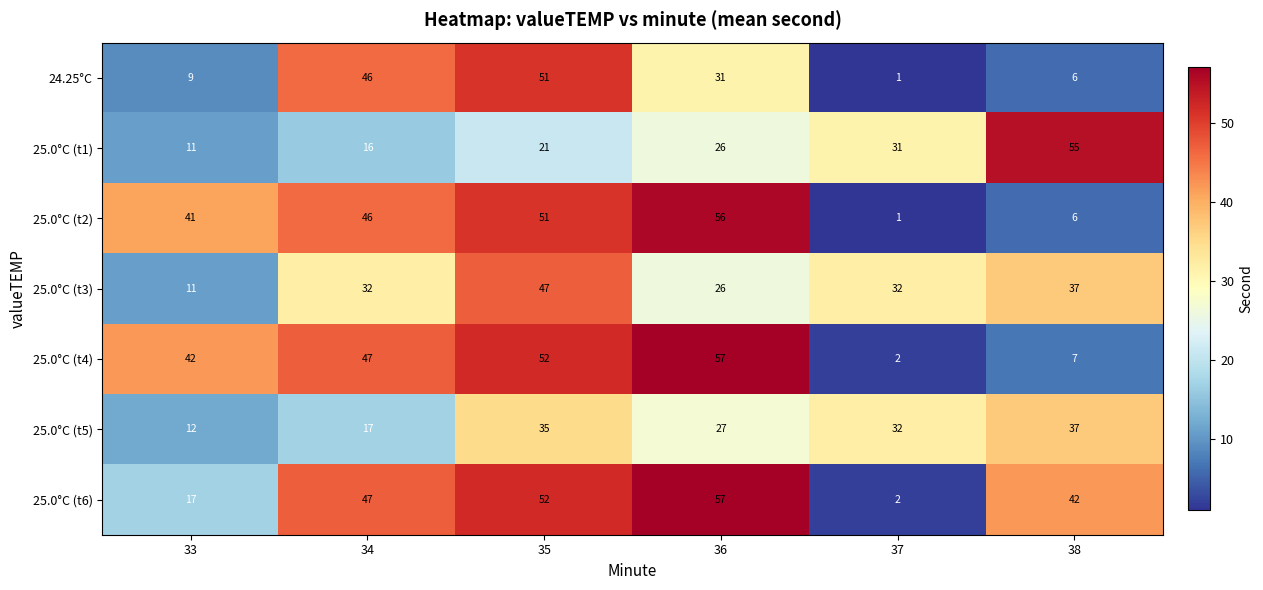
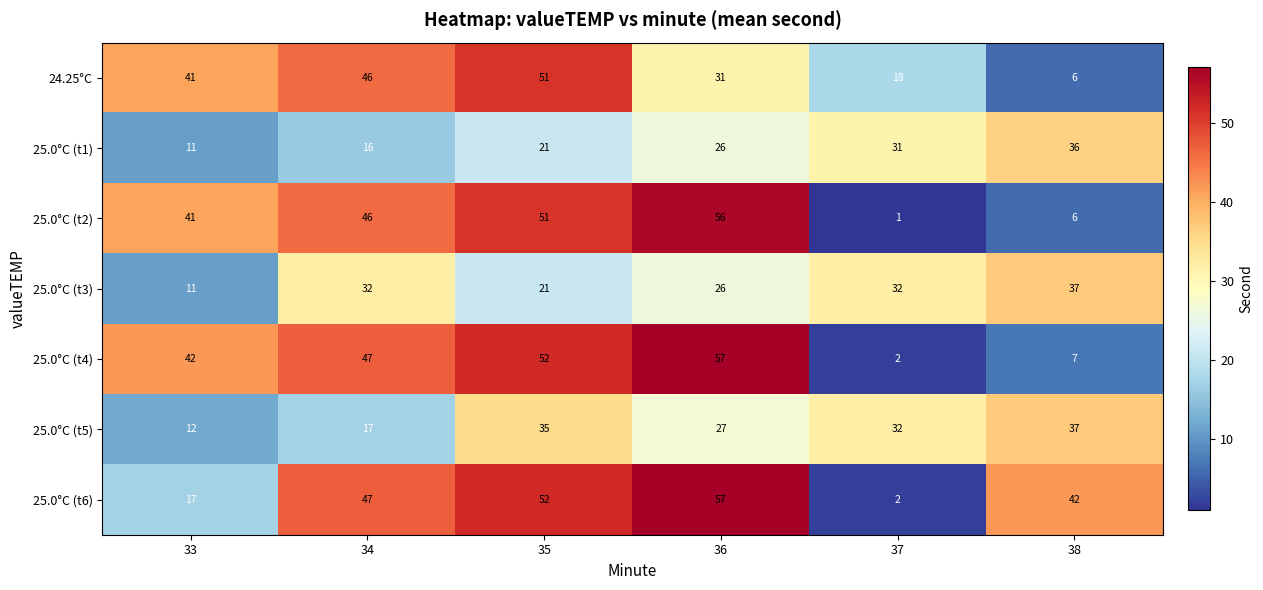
  {
    "24.25°C": {
-     "33": 9,
+     "33": 41,
      "34": 46,
      "35": 51,
      "36": 31,
-     "37": 1,
+     "37": 18,
      "38": 6
    },
    "25.0°C (t1)": {
      "33": 11,
      "34": 16,
      "35": 21,
      "36": 26,
      "37": 31,
-     "38": 55
+     "38": 36
    },
    "25.0°C (t2)": {
      "33": 41,
      "34": 46,
      "35": 51,
      "36": 56,
      "37": 1,
      "38": 6
    },
    "25.0°C (t3)": {
      "33": 11,
      "34": 32,
-     "35": 47,
+     "35": 21,
      "36": 26,
      "37": 32,
      "38": 37
    },
    "25.0°C (t4)": {
      "33": 42,
      "34": 47,
      "35": 52,
      "36": 57,
      "37": 2,
      "38": 7
    },
    "25.0°C (t5)": {
      "33": 12,
      "34": 17,
      "35": 35,
      "36": 27,
      "37": 32,
      "38": 37
    },
    "25.0°C (t6)": {
      "33": 17,
      "34": 47,
      "35": 52,
      "36": 57,
      "37": 2,
      "38": 42
    }
  }
